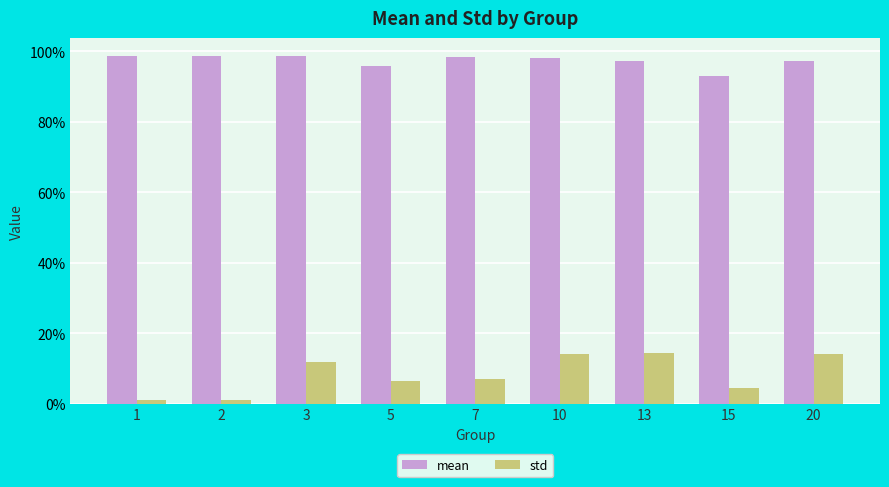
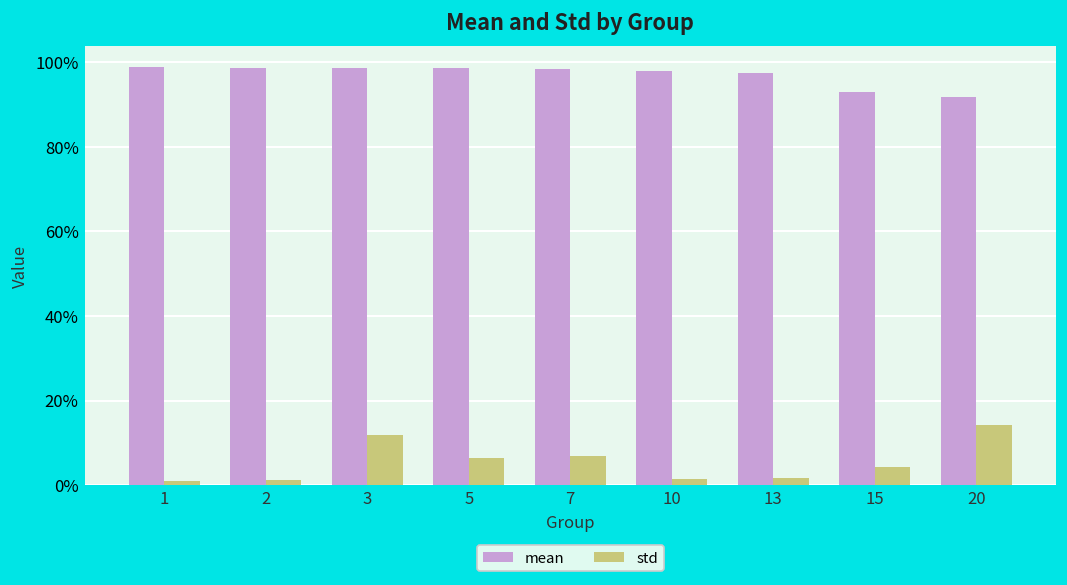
  {
    "mean": {
      "1": "99%",
      "2": "99%",
      "3": "99%",
-     "5": "96%",
+     "5": "99%",
      "7": "98%",
      "10": "98%",
      "13": "97%",
      "15": "93%",
-     "20": "97%"
+     "20": "92%"
    },
    "std": {
      "1": "1%",
      "2": "1%",
      "3": "12%",
      "5": "6%",
      "7": "7%",
-     "10": "14%",
-     "13": "14%",
+     "10": "1%",
+     "13": "2%",
      "15": "4%",
      "20": "14%"
    }
  }
